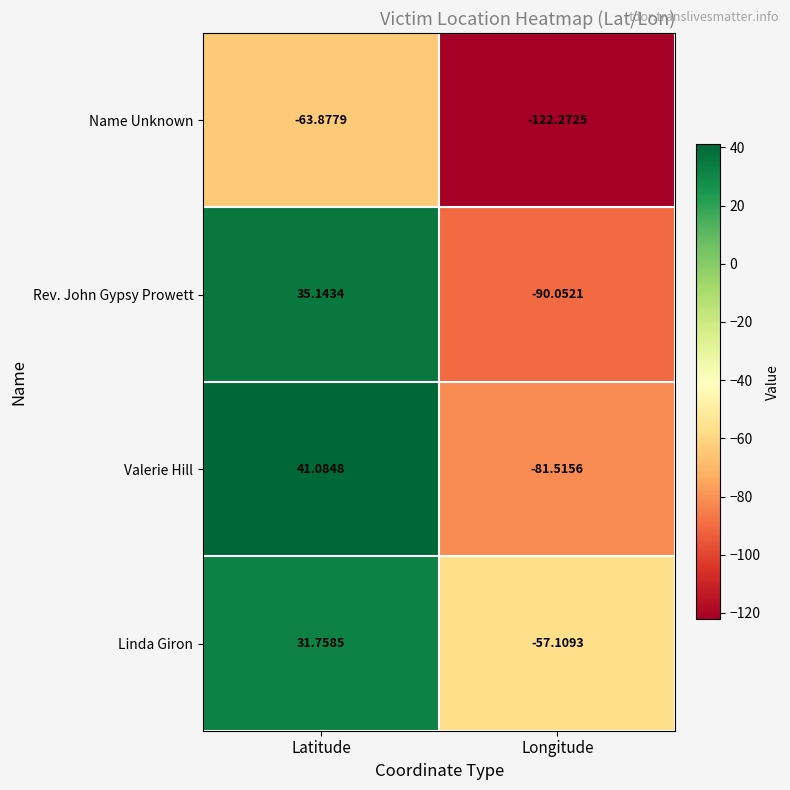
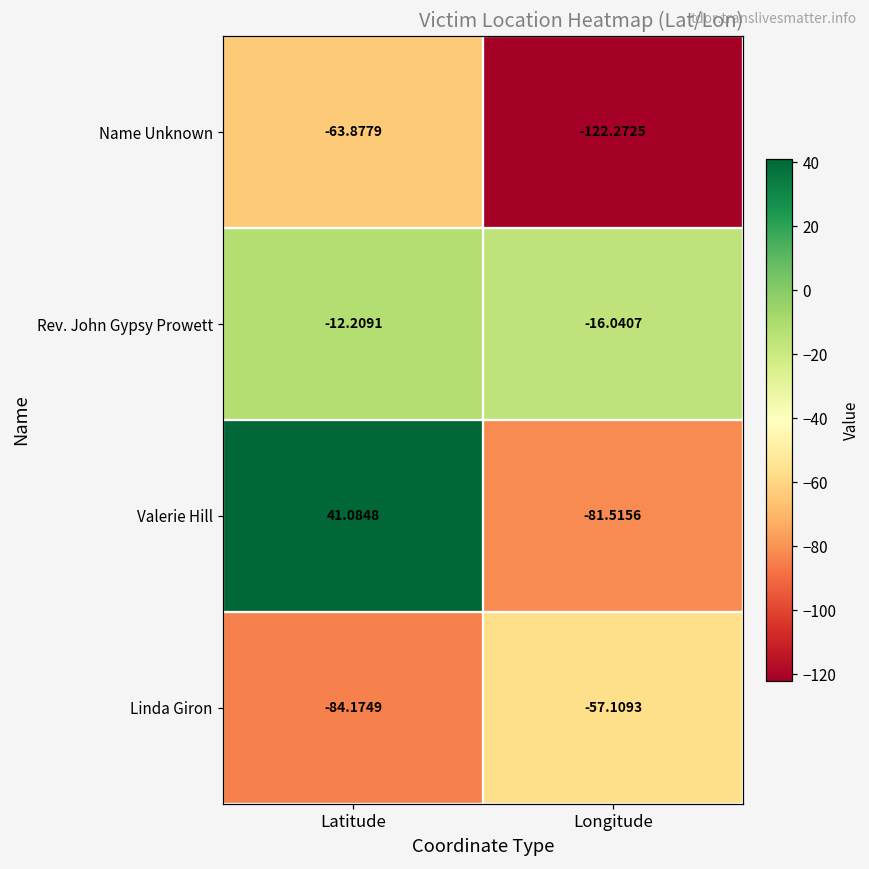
  {
    "Name Unknown": {
      "Latitude": -63.8779,
      "Longitude": -122.2725
    },
    "Rev. John Gypsy Prowett": {
-     "Latitude": 35.1434,
-     "Longitude": -90.0521
+     "Latitude": -12.2091,
+     "Longitude": -16.0407
    },
    "Valerie Hill": {
      "Latitude": 41.0848,
      "Longitude": -81.5156
    },
    "Linda Giron": {
-     "Latitude": 31.7585,
+     "Latitude": -84.1749,
      "Longitude": -57.1093
    }
  }
